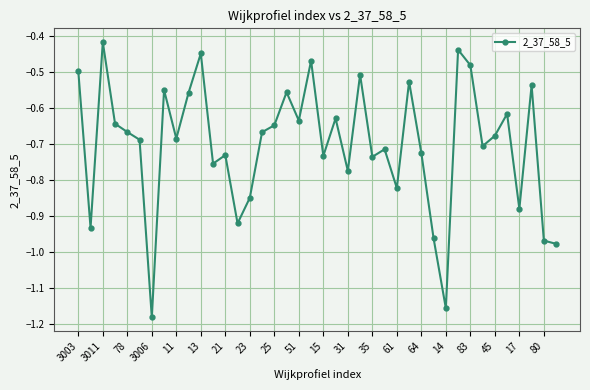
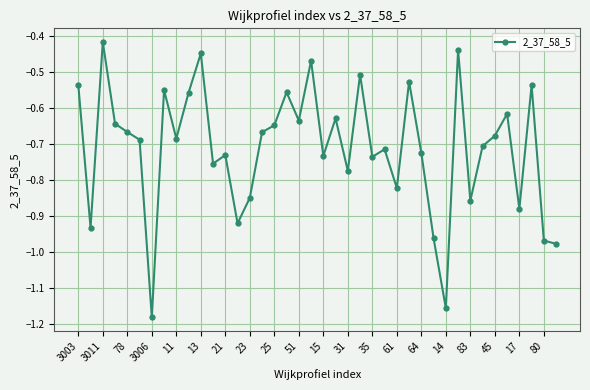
  {
-   "3003": -0.50,
+   "3003": -0.54,
    "3011": -0.42,
    "78": -0.67,
    "3006": -1.18,
    "51": -0.64,
    "61": -0.82,
    "64": -0.73,
    "14": -1.16,
-   "83": -0.48,
+   "83": -0.86,
    "45": -0.68,
    "80": -0.97
  }
